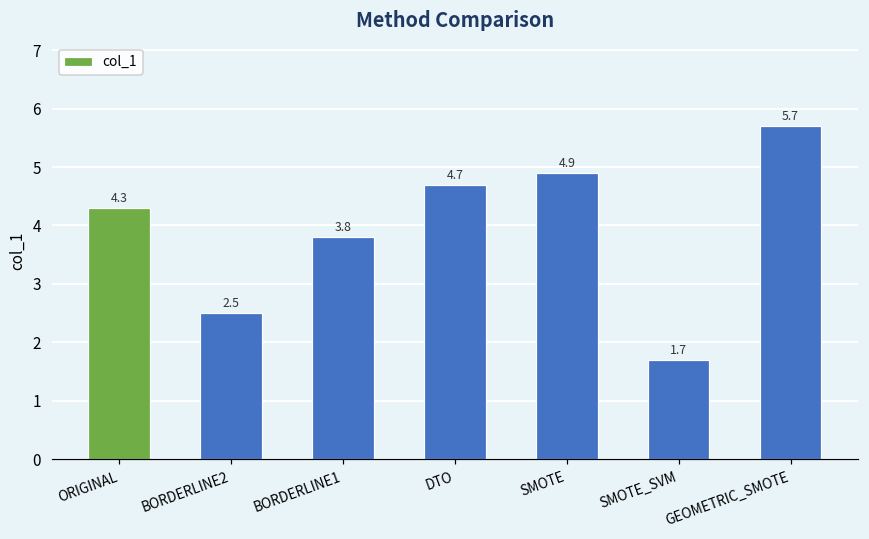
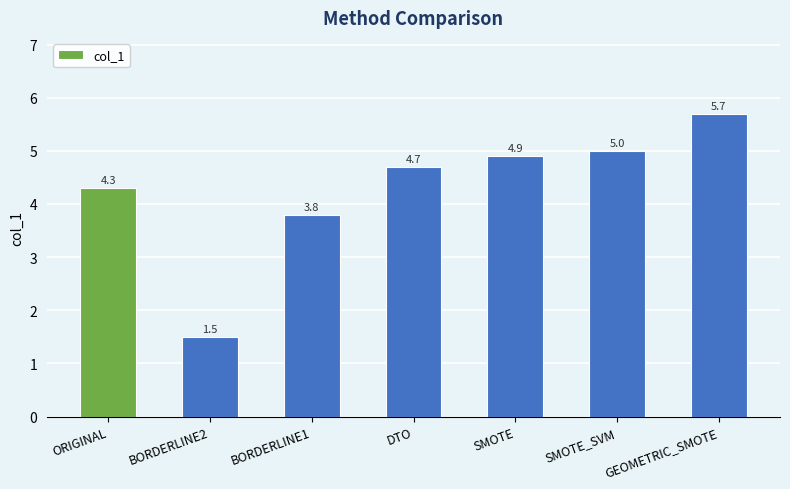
  {
    "ORIGINAL": 4.3,
-   "BORDERLINE2": 2.5,
+   "BORDERLINE2": 1.5,
    "BORDERLINE1": 3.8,
    "DTO": 4.7,
    "SMOTE": 4.9,
-   "SMOTE_SVM": 1.7,
+   "SMOTE_SVM": 5.0,
    "GEOMETRIC_SMOTE": 5.7
  }
